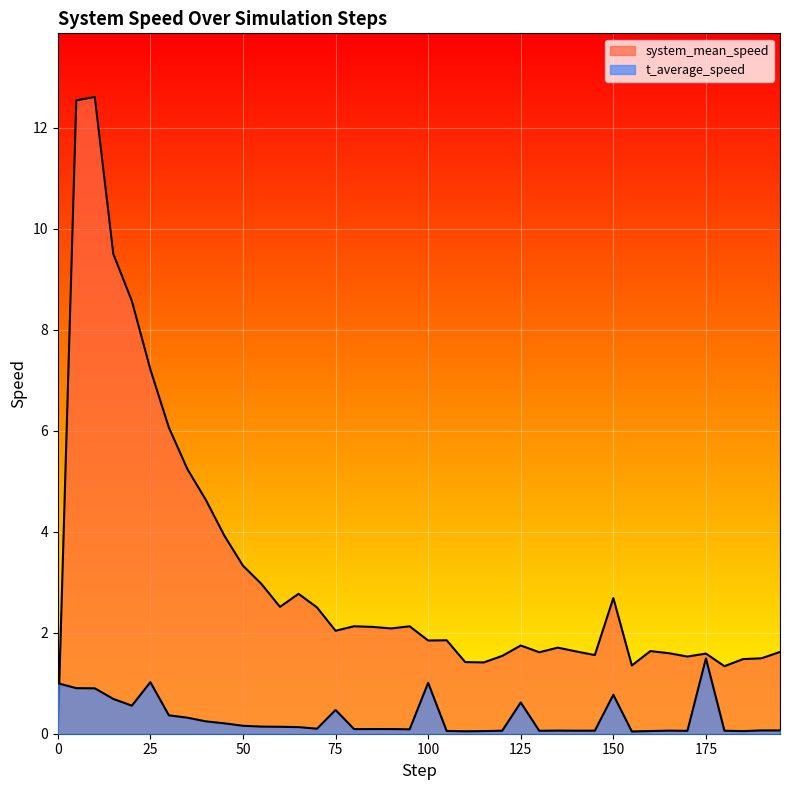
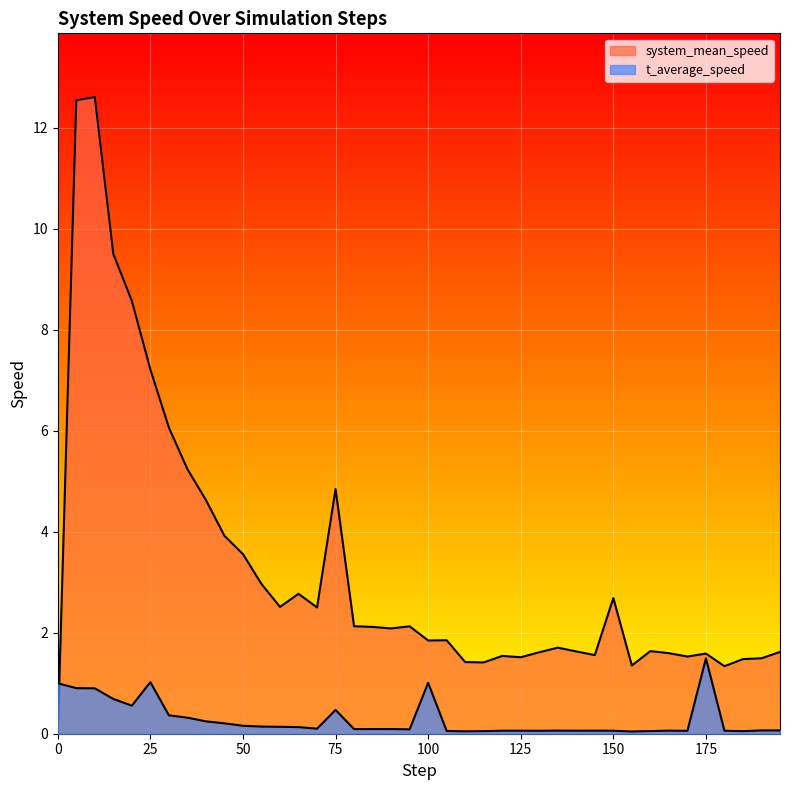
  {
    "system_mean_speed": {
      "0": 0.0,
      "25": 7.2,
-     "50": 3.3,
-     "75": 2.0,
+     "50": 3.6,
+     "75": 4.8,
      "100": 1.8,
-     "125": 1.7,
+     "125": 1.5,
      "150": 2.7,
      "175": 1.6
    },
    "t_average_speed": {
      "0": 1.0,
      "25": 1.0,
      "50": 0.2,
      "75": 0.5,
      "100": 1.0,
-     "125": 0.6,
-     "150": 0.8,
+     "125": 0.1,
+     "150": 0.1,
      "175": 1.5
    }
  }
